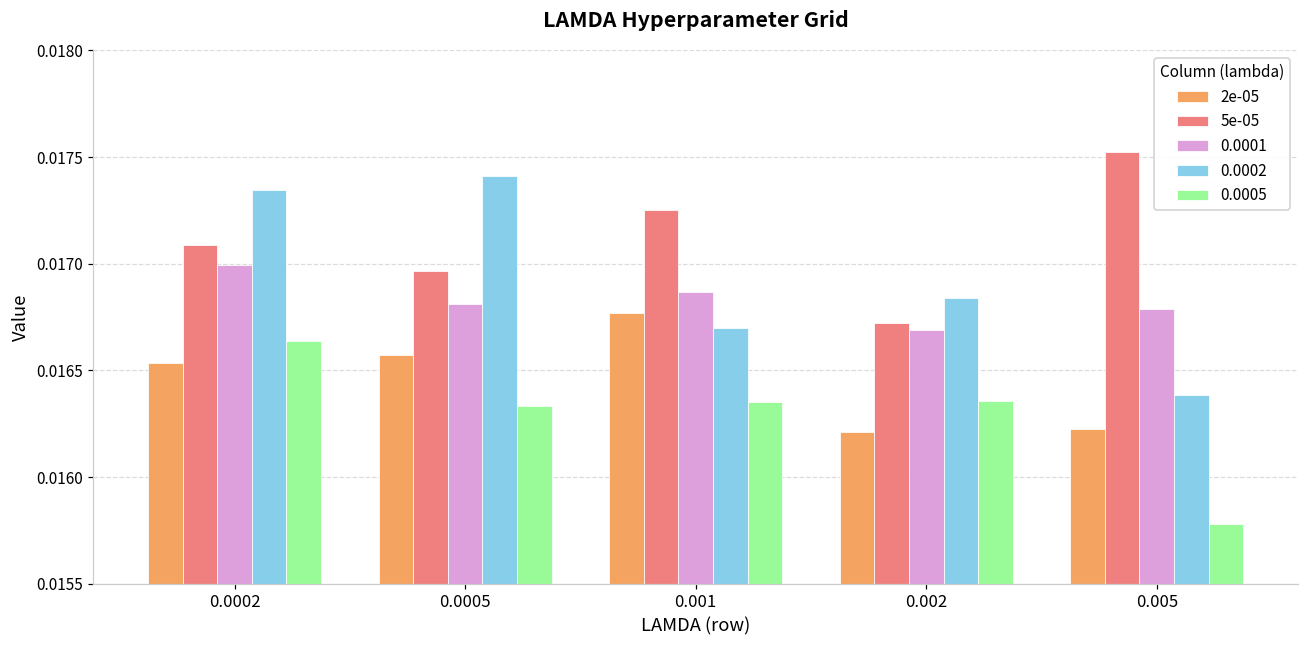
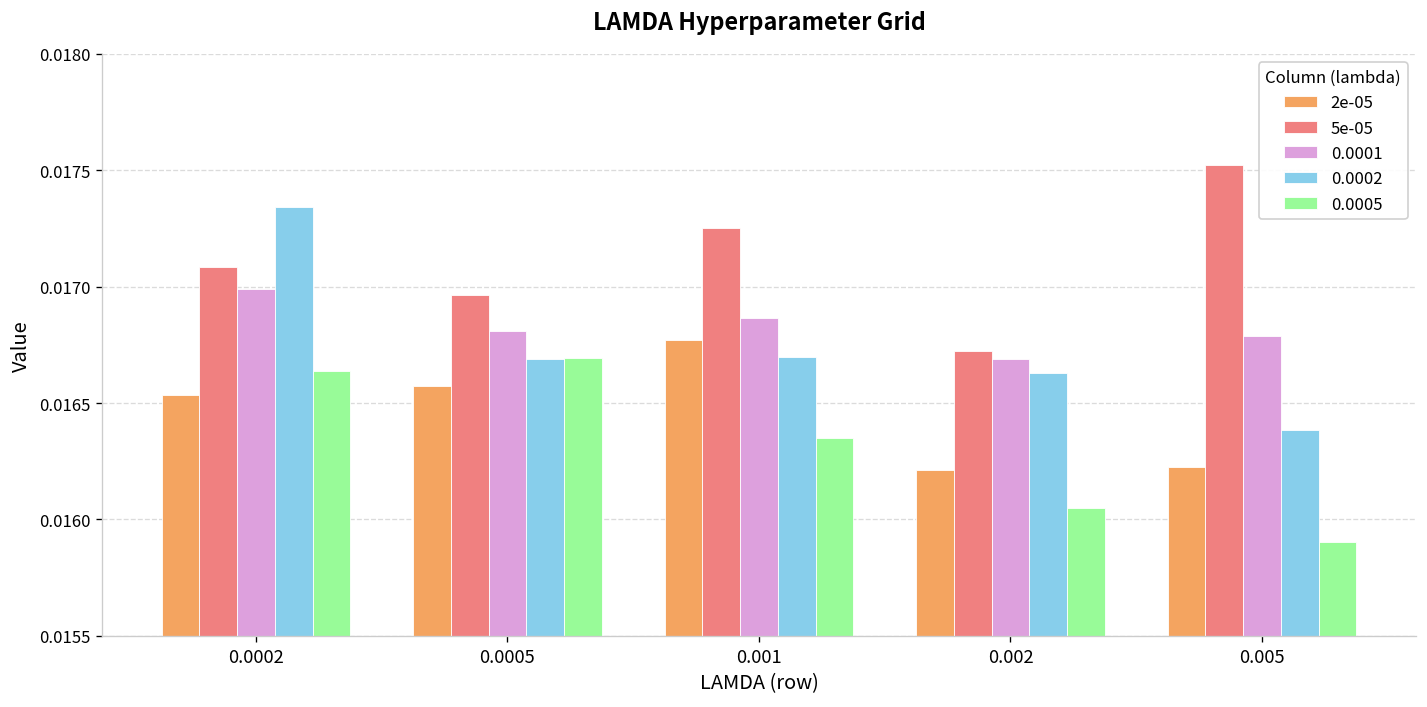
  {
    "0.0001": {
      "0.0002": 0.01699,
      "0.0005": 0.01681,
      "0.001": 0.01687,
      "0.002": 0.01669,
      "0.005": 0.01679
    },
    "0.0002": {
      "0.0002": 0.01734,
-     "0.0005": 0.01741,
+     "0.0005": 0.01669,
      "0.001": 0.01670,
-     "0.002": 0.01684,
+     "0.002": 0.01663,
      "0.005": 0.01638
    },
    "0.0005": {
      "0.0002": 0.01664,
-     "0.0005": 0.01633,
+     "0.0005": 0.01669,
      "0.001": 0.01635,
-     "0.002": 0.01636,
-     "0.005": 0.01578
+     "0.002": 0.01605,
+     "0.005": 0.01590
    }
  }
